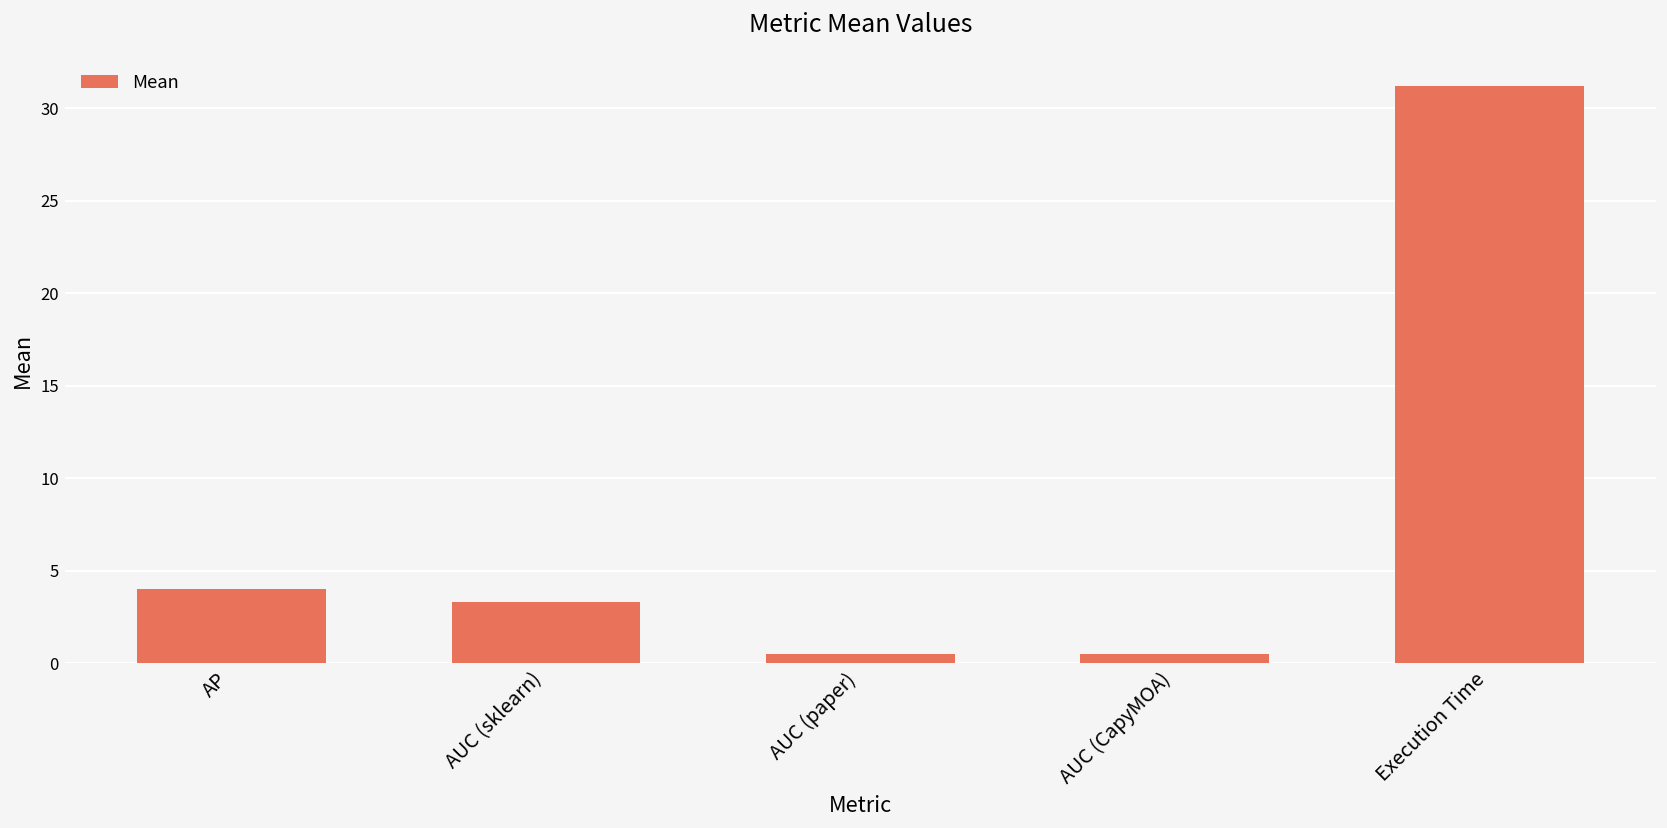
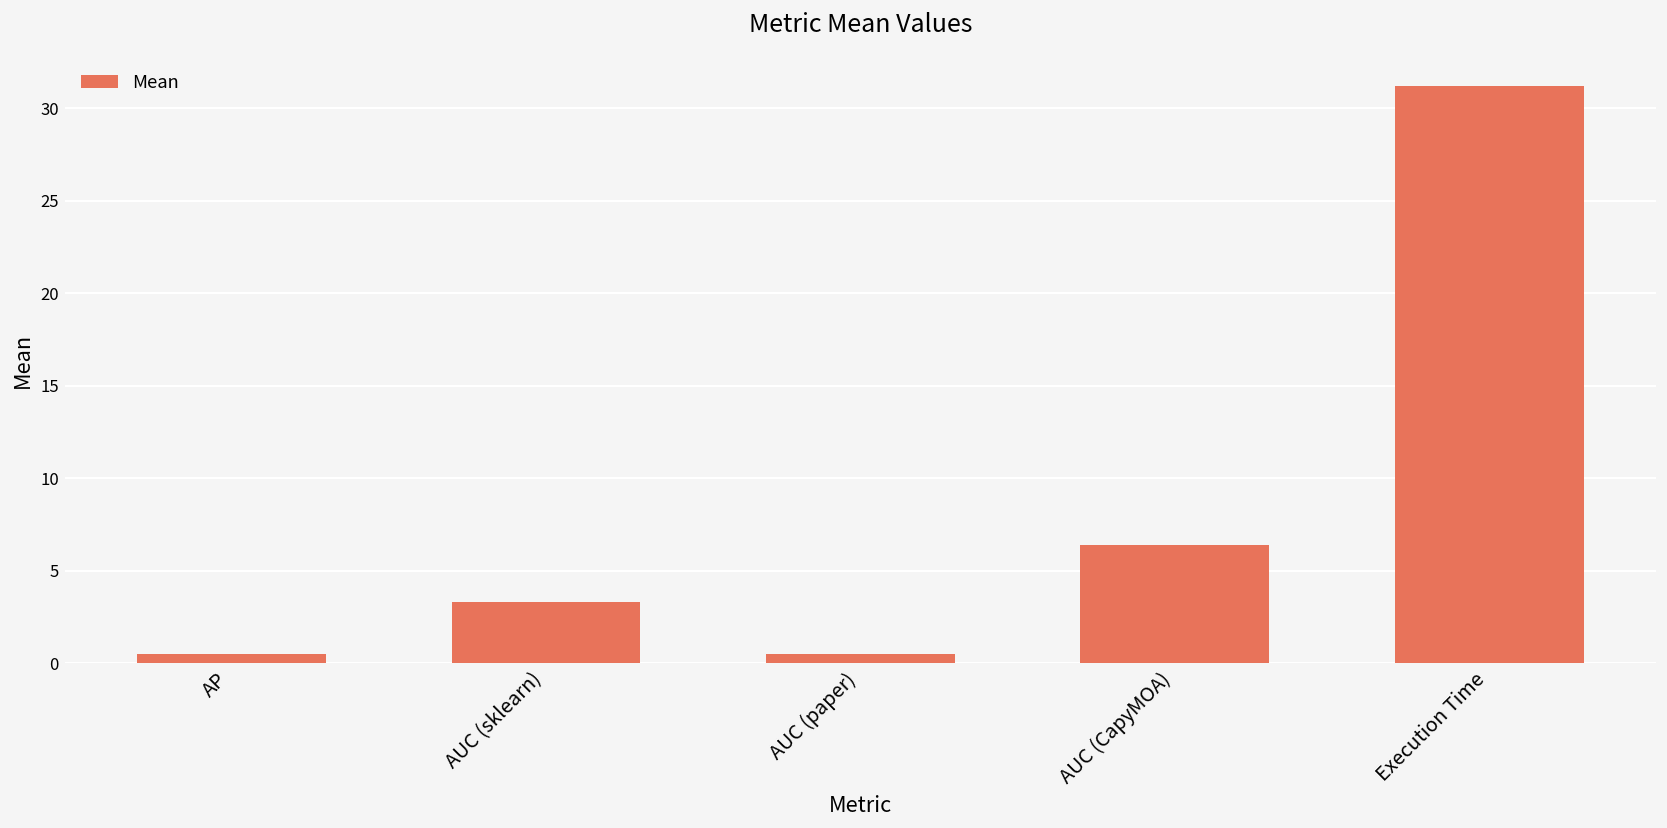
  {
-   "AP": 4.0,
+   "AP": 0.5,
    "AUC (sklearn)": 3.3,
    "AUC (paper)": 0.5,
-   "AUC (CapyMOA)": 0.5,
+   "AUC (CapyMOA)": 6.4,
    "Execution Time": 31.2
  }
